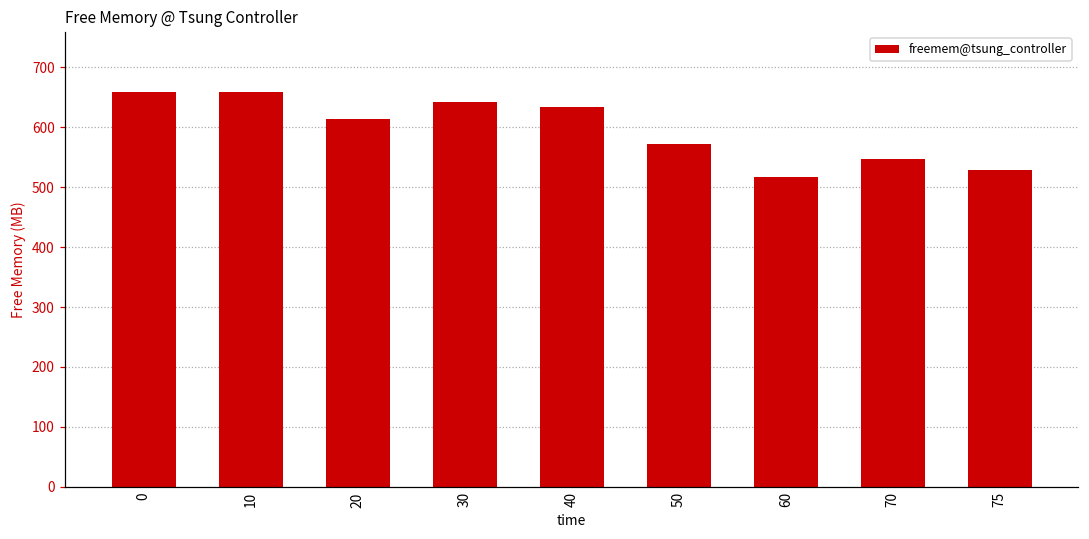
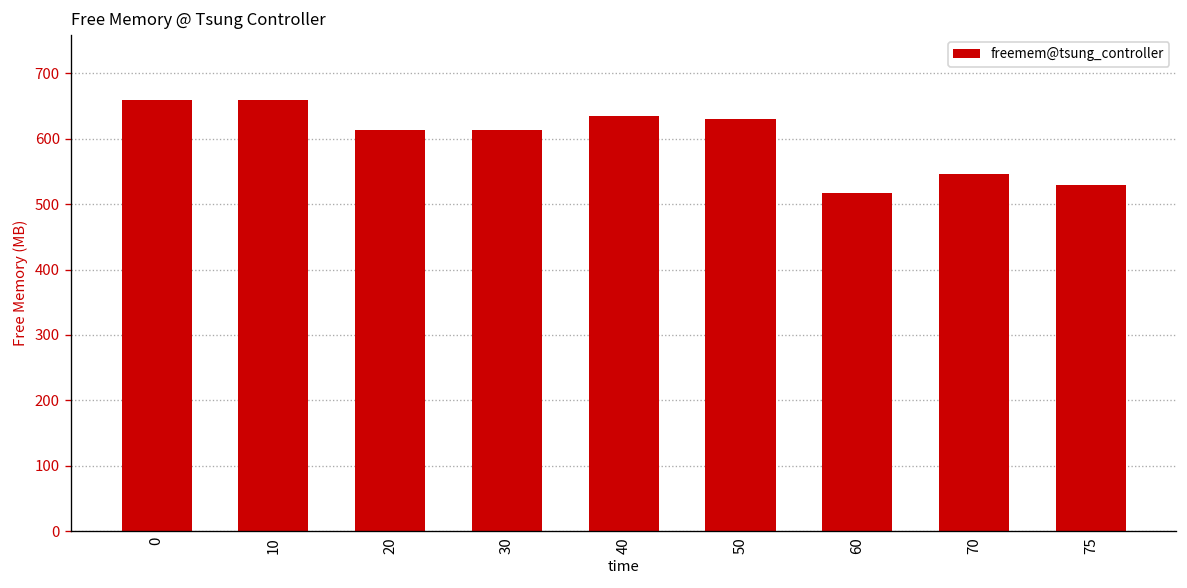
  {
    "0": 660,
    "10": 660,
    "20": 610,
-   "30": 640,
+   "30": 610,
    "40": 630,
-   "50": 570,
+   "50": 630,
    "60": 520,
    "70": 550,
    "75": 530
  }
